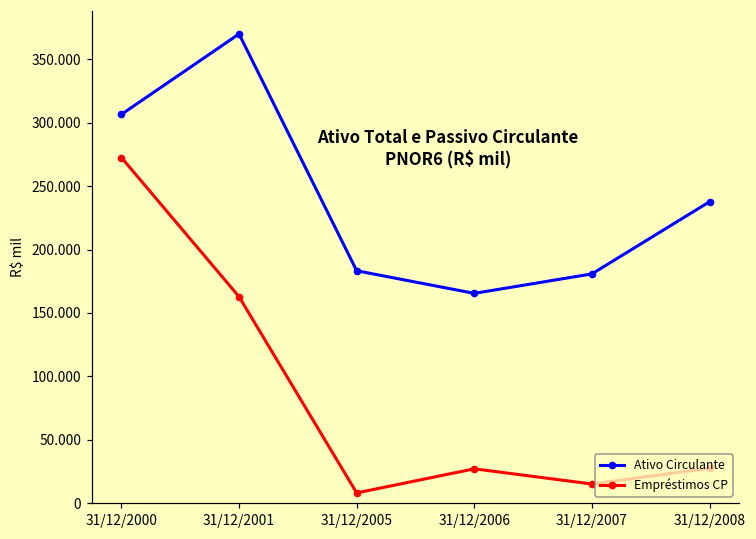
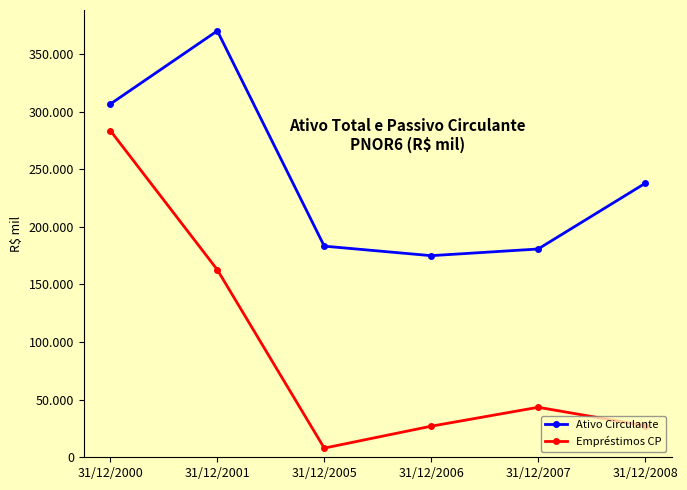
  {
    "Ativo Circulante": {
      "31/12/2000": 307,
      "31/12/2001": 370,
      "31/12/2005": 183,
-     "31/12/2006": 165,
+     "31/12/2006": 175,
      "31/12/2007": 181,
      "31/12/2008": 238
    },
    "Empréstimos CP": {
-     "31/12/2000": 273,
+     "31/12/2000": 283,
      "31/12/2001": 163,
      "31/12/2005": 8,
      "31/12/2006": 27,
-     "31/12/2007": 15
+     "31/12/2007": 43
    }
  }
